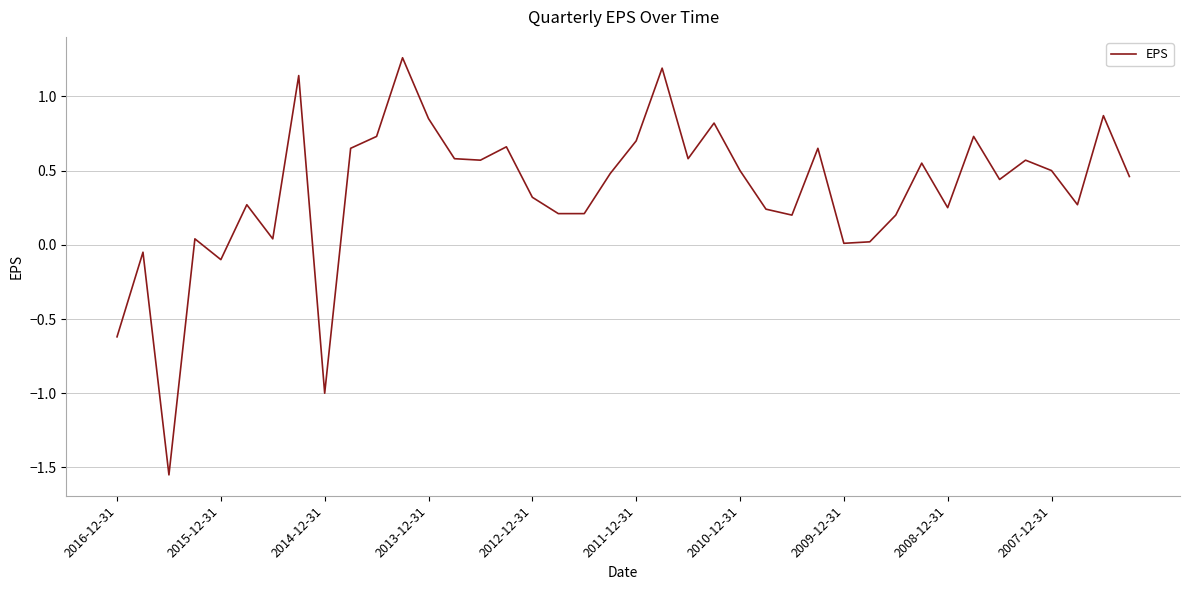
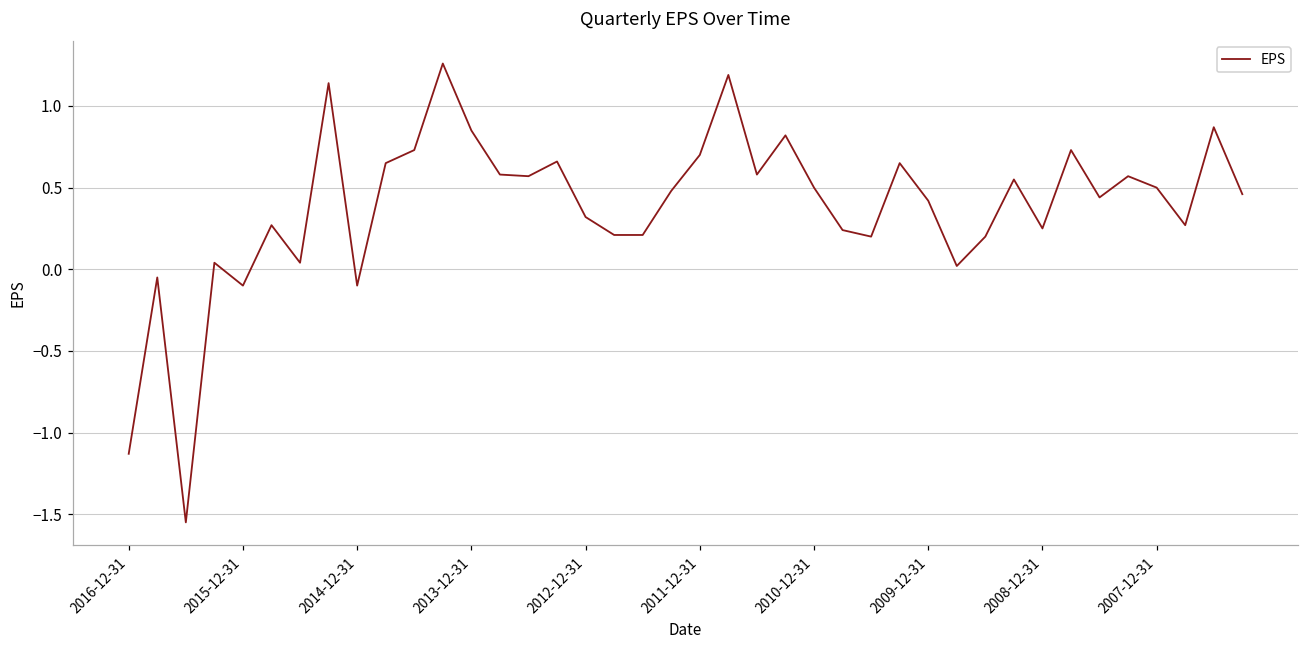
  {
-   "2016-12-31": -0.62,
+   "2016-12-31": -1.13,
    "2015-12-31": -0.10,
-   "2014-12-31": -1.0,
+   "2014-12-31": -0.1,
    "2013-12-31": 0.85,
    "2012-12-31": 0.32,
    "2011-12-31": 0.70,
    "2010-12-31": 0.50,
-   "2009-12-31": 0.01,
+   "2009-12-31": 0.42,
    "2008-12-31": 0.25,
    "2007-12-31": 0.50
  }
